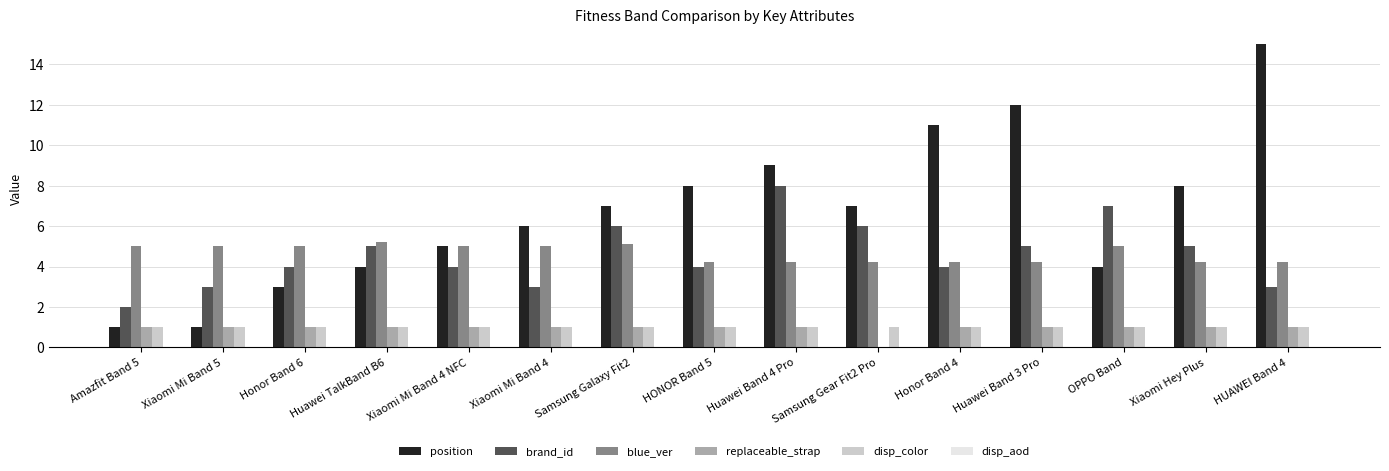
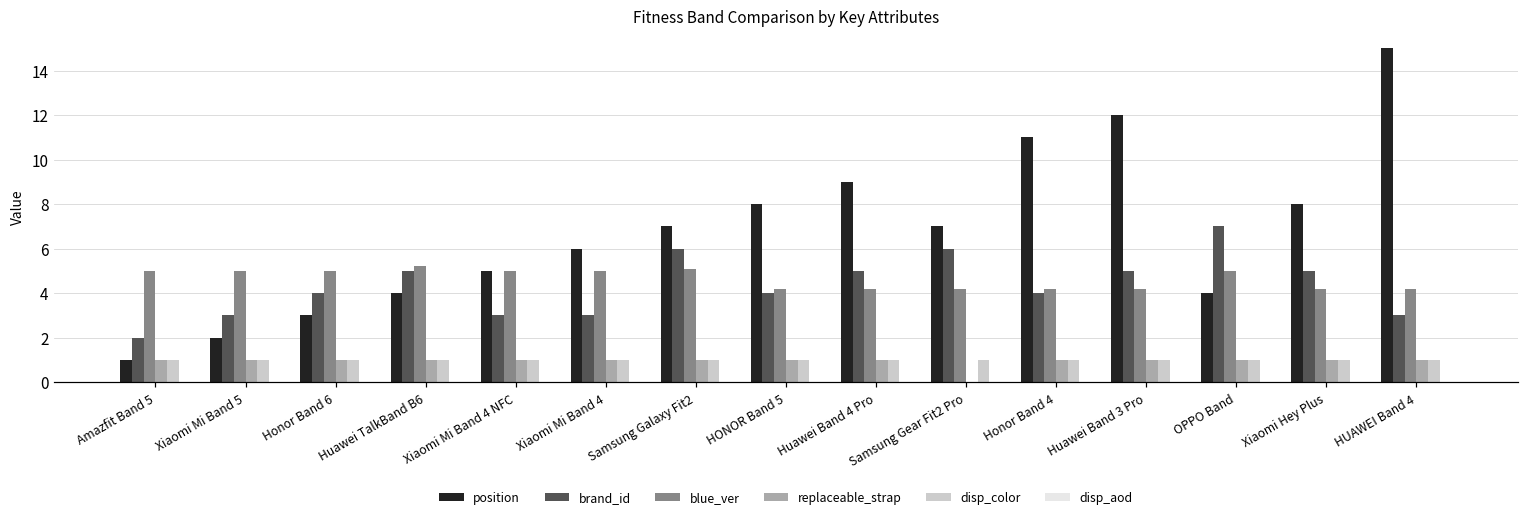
  {
    "position": {
      "Amazfit Band 5": 1,
-     "Xiaomi Mi Band 5": 1,
+     "Xiaomi Mi Band 5": 2,
      "Honor Band 6": 3,
      "Huawei TalkBand B6": 4,
      "Xiaomi Mi Band 4 NFC": 5,
      "Xiaomi Mi Band 4": 6,
      "Samsung Galaxy Fit2": 7,
      "HONOR Band 5": 8,
      "Huawei Band 4 Pro": 9,
      "Samsung Gear Fit2 Pro": 7,
      "Honor Band 4": 11,
      "Huawei Band 3 Pro": 12,
      "OPPO Band": 4,
      "Xiaomi Hey Plus": 8,
      "HUAWEI Band 4": 15
    },
    "brand_id": {
      "Amazfit Band 5": 2,
      "Xiaomi Mi Band 5": 3,
      "Honor Band 6": 4,
      "Huawei TalkBand B6": 5,
-     "Xiaomi Mi Band 4 NFC": 4,
+     "Xiaomi Mi Band 4 NFC": 3,
      "Xiaomi Mi Band 4": 3,
      "Samsung Galaxy Fit2": 6,
      "HONOR Band 5": 4,
-     "Huawei Band 4 Pro": 8,
+     "Huawei Band 4 Pro": 5,
      "Samsung Gear Fit2 Pro": 6,
      "Honor Band 4": 4,
      "Huawei Band 3 Pro": 5,
      "OPPO Band": 7,
      "Xiaomi Hey Plus": 5,
      "HUAWEI Band 4": 3
    }
  }
